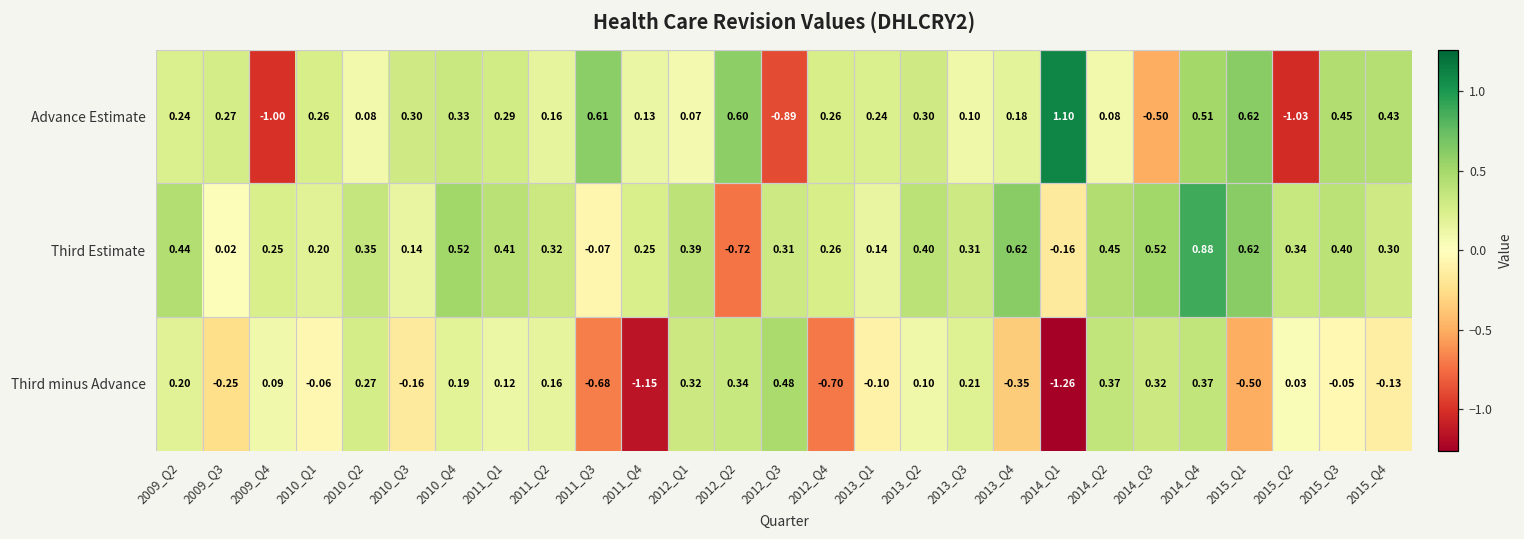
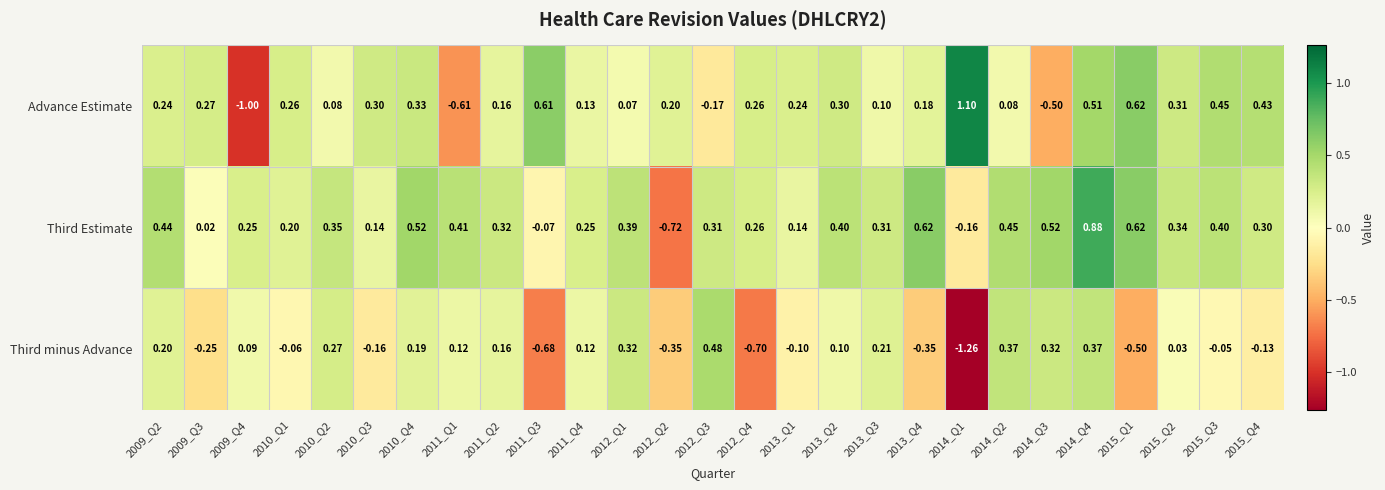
  {
    "Advance Estimate": {
      "2009_Q2": 0.24,
      "2009_Q3": 0.27,
      "2009_Q4": -1.00,
      "2010_Q1": 0.26,
      "2010_Q2": 0.08,
      "2010_Q3": 0.30,
      "2010_Q4": 0.33,
-     "2011_Q1": 0.29,
+     "2011_Q1": -0.61,
      "2011_Q2": 0.16,
      "2011_Q3": 0.61,
      "2011_Q4": 0.13,
      "2012_Q1": 0.07,
-     "2012_Q2": 0.60,
-     "2012_Q3": -0.89,
+     "2012_Q2": 0.20,
+     "2012_Q3": -0.17,
      "2012_Q4": 0.26,
      "2013_Q1": 0.24,
      "2013_Q2": 0.30,
      "2013_Q3": 0.10,
      "2013_Q4": 0.18,
      "2014_Q1": 1.10,
      "2014_Q2": 0.08,
      "2014_Q3": -0.50,
      "2014_Q4": 0.51,
      "2015_Q1": 0.62,
-     "2015_Q2": -1.03,
+     "2015_Q2": 0.31,
      "2015_Q3": 0.45,
      "2015_Q4": 0.43
    },
    "Third Estimate": {
      "2009_Q2": 0.44,
      "2009_Q3": 0.02,
      "2009_Q4": 0.25,
      "2010_Q1": 0.20,
      "2010_Q2": 0.35,
      "2010_Q3": 0.14,
      "2010_Q4": 0.52,
      "2011_Q1": 0.41,
      "2011_Q2": 0.32,
      "2011_Q3": -0.07,
      "2011_Q4": 0.25,
      "2012_Q1": 0.39,
      "2012_Q2": -0.72,
      "2012_Q3": 0.31,
      "2012_Q4": 0.26,
      "2013_Q1": 0.14,
      "2013_Q2": 0.40,
      "2013_Q3": 0.31,
      "2013_Q4": 0.62,
      "2014_Q1": -0.16,
      "2014_Q2": 0.45,
      "2014_Q3": 0.52,
      "2014_Q4": 0.88,
      "2015_Q1": 0.62,
      "2015_Q2": 0.34,
      "2015_Q3": 0.40,
      "2015_Q4": 0.30
    },
    "Third minus Advance": {
      "2009_Q2": 0.20,
      "2009_Q3": -0.25,
      "2009_Q4": 0.09,
      "2010_Q1": -0.06,
      "2010_Q2": 0.27,
      "2010_Q3": -0.16,
      "2010_Q4": 0.19,
      "2011_Q1": 0.12,
      "2011_Q2": 0.16,
      "2011_Q3": -0.68,
-     "2011_Q4": -1.15,
+     "2011_Q4": 0.12,
      "2012_Q1": 0.32,
-     "2012_Q2": 0.34,
+     "2012_Q2": -0.35,
      "2012_Q3": 0.48,
      "2012_Q4": -0.70,
      "2013_Q1": -0.10,
      "2013_Q2": 0.10,
      "2013_Q3": 0.21,
      "2013_Q4": -0.35,
      "2014_Q1": -1.26,
      "2014_Q2": 0.37,
      "2014_Q3": 0.32,
      "2014_Q4": 0.37,
      "2015_Q1": -0.50,
      "2015_Q2": 0.03,
      "2015_Q3": -0.05,
      "2015_Q4": -0.13
    }
  }
